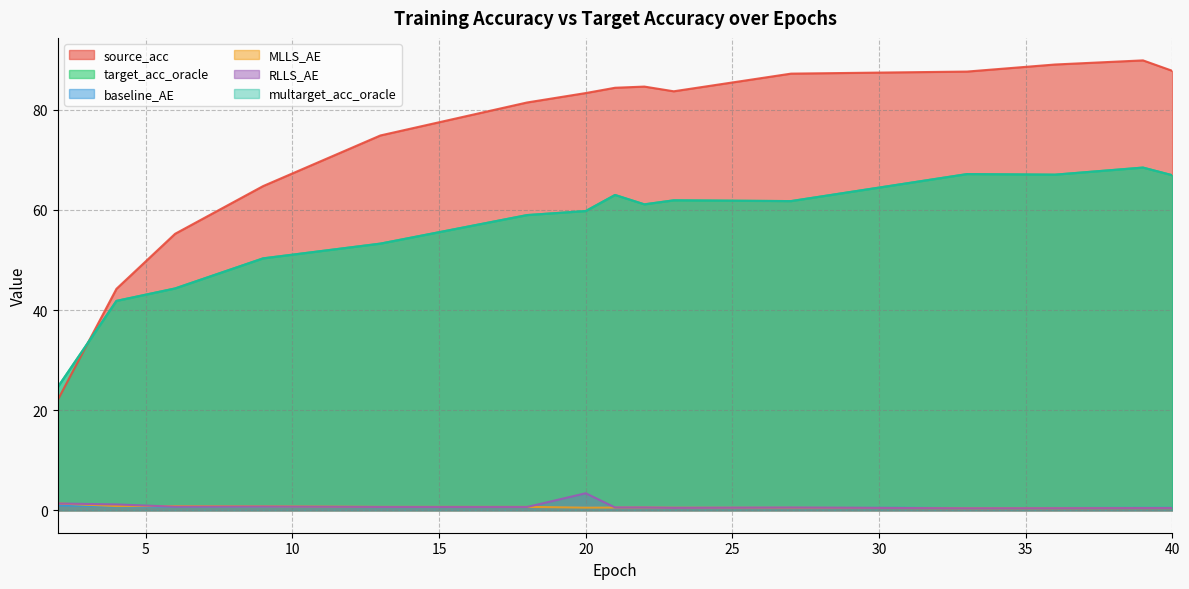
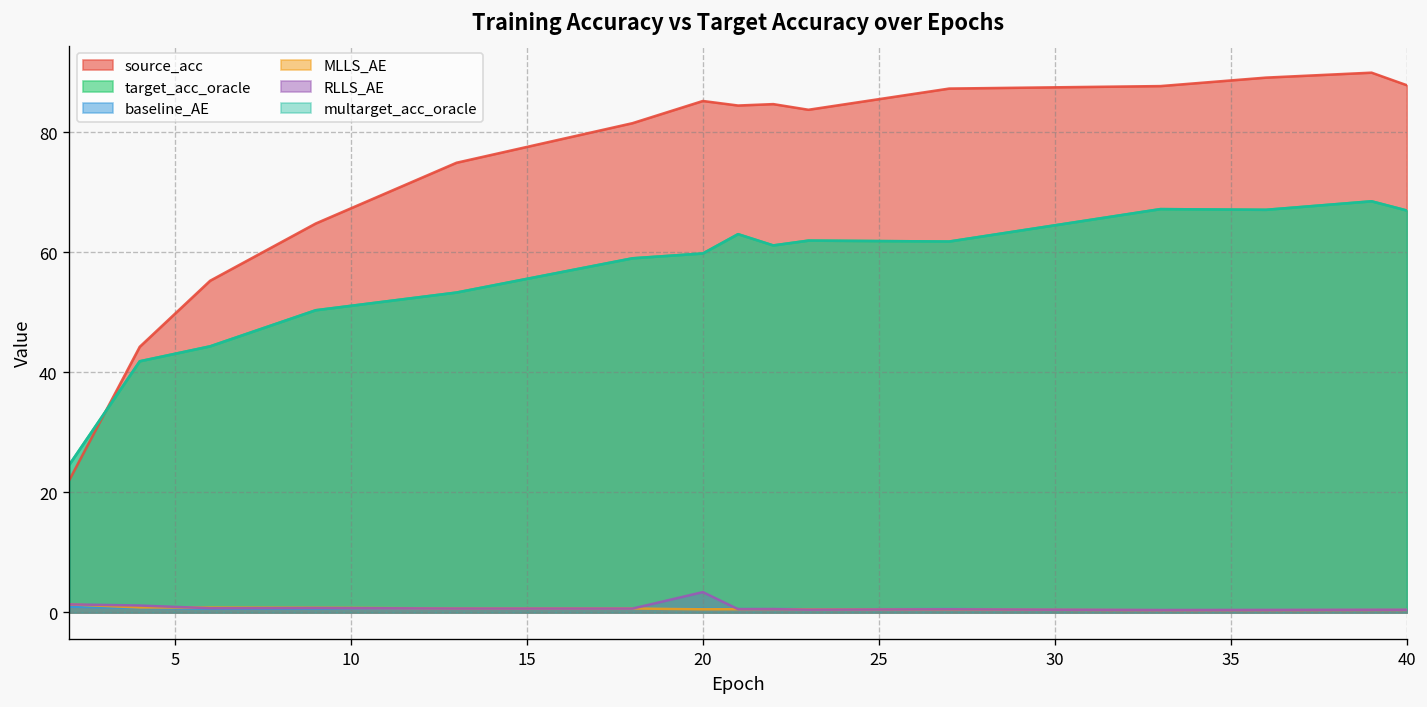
  {
    "source_acc": {
-     "20": 83,
+     "20": 85,
      "40": 88
    },
    "RLLS_AE": {
      "20": 3
    }
  }
